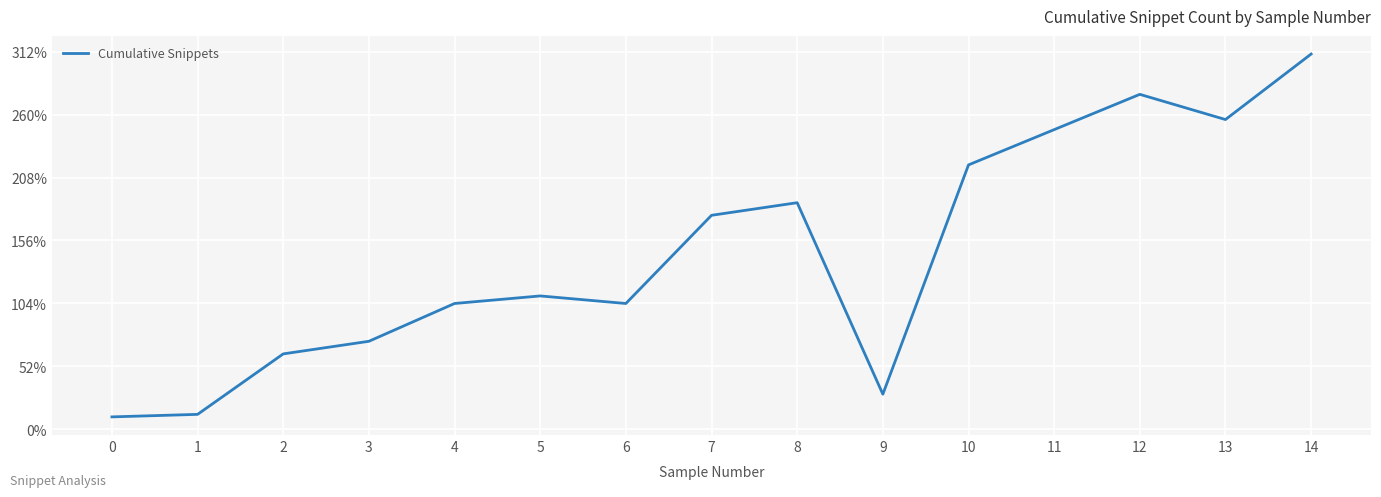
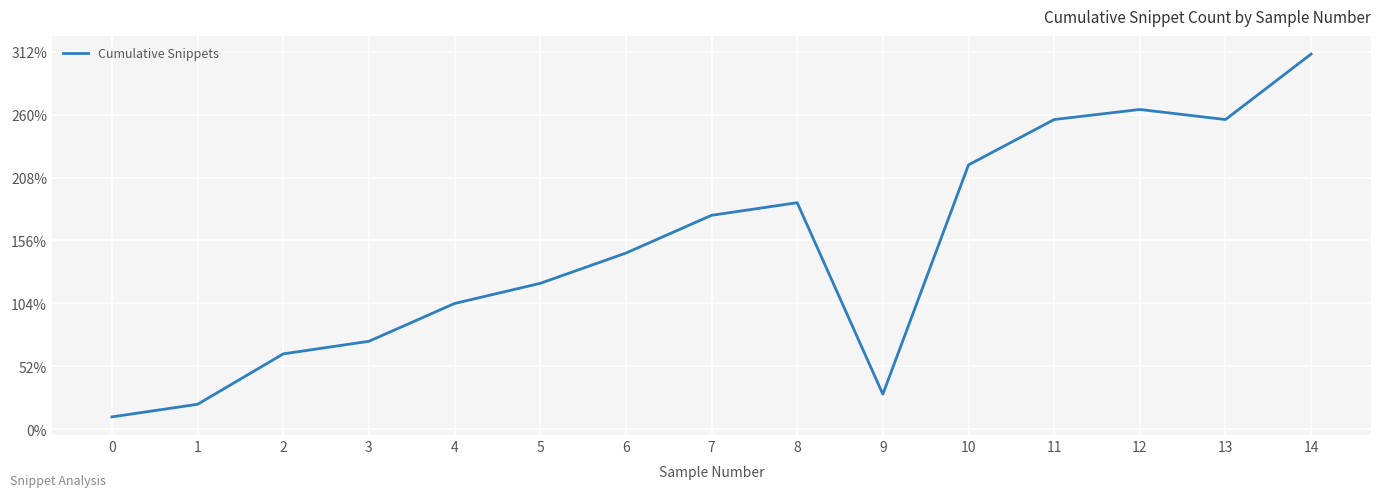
  {
    "0": "10%",
-   "1": "12%",
+   "1": "21%",
    "2": "62%",
    "3": "73%",
    "4": "104%",
-   "5": "110%",
-   "6": "104%",
+   "5": "121%",
+   "6": "146%",
    "7": "177%",
    "8": "187%",
    "9": "29%",
    "10": "218%",
-   "11": "248%",
-   "12": "277%",
+   "11": "256%",
+   "12": "264%",
    "13": "256%",
    "14": "310%"
  }
